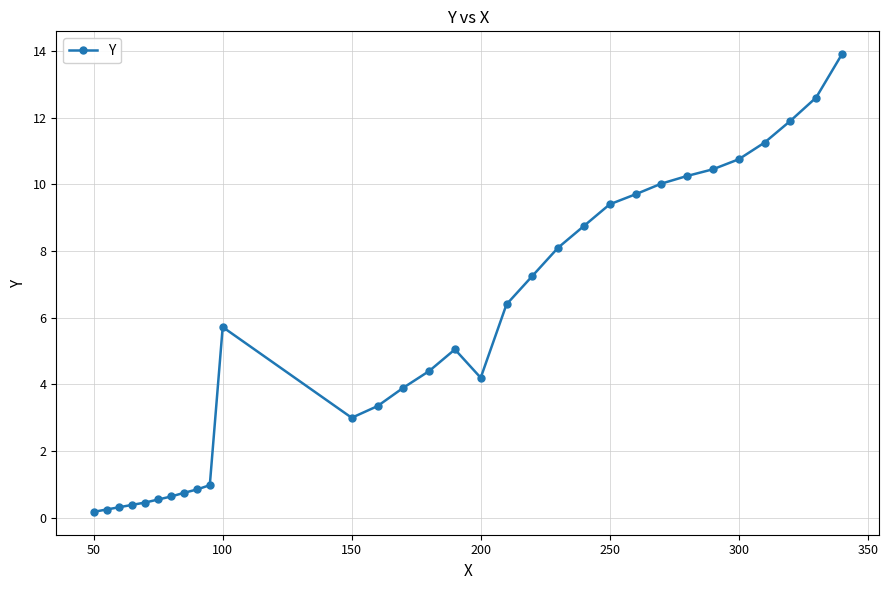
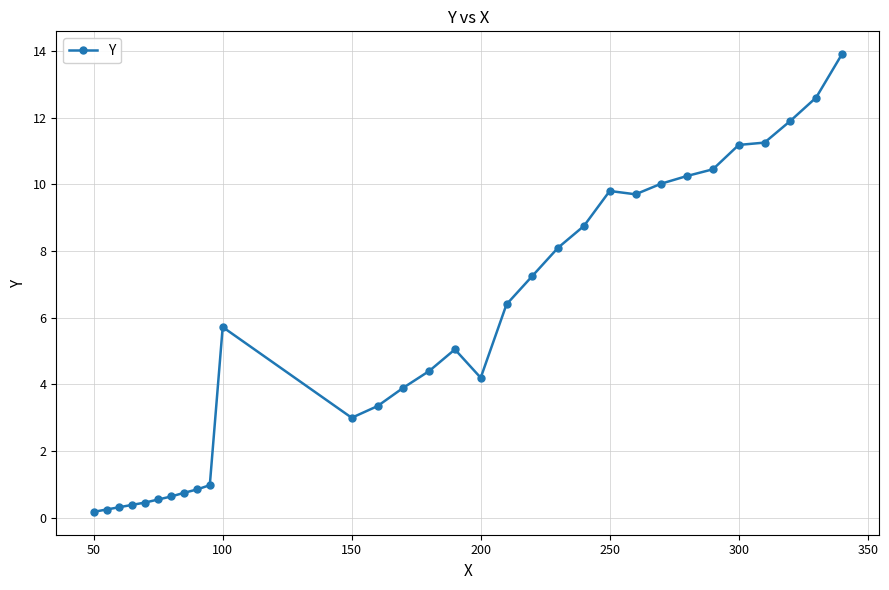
  {
    "50": 0.2,
    "100": 5.7,
    "150": 3.0,
    "200": 4.2,
-   "250": 9.4,
-   "300": 10.8
+   "250": 9.8,
+   "300": 11.2
  }
